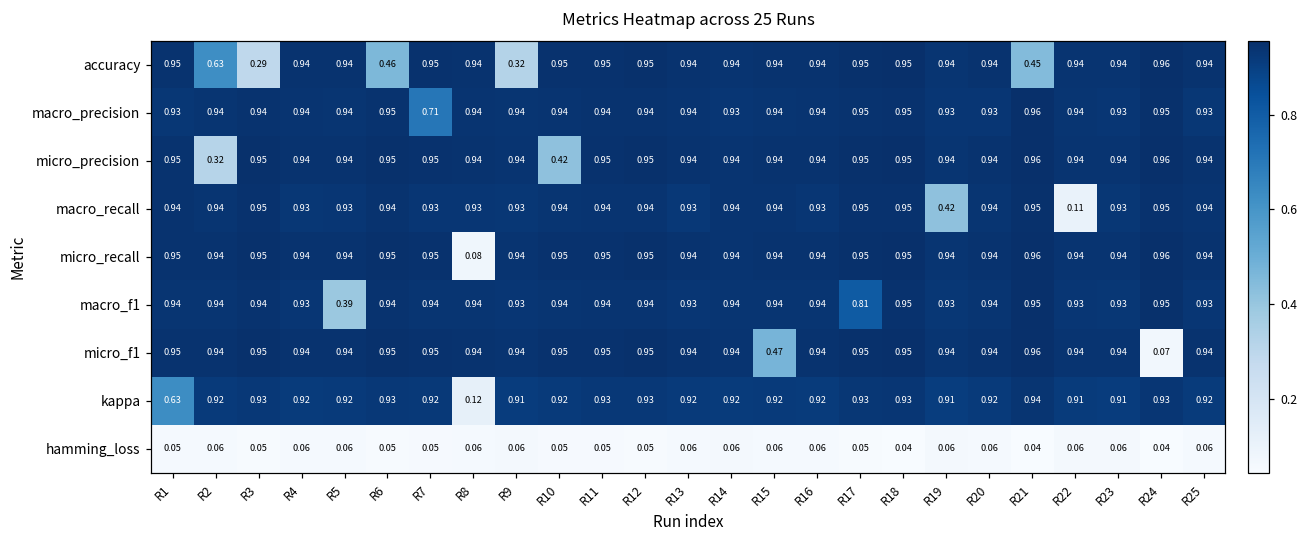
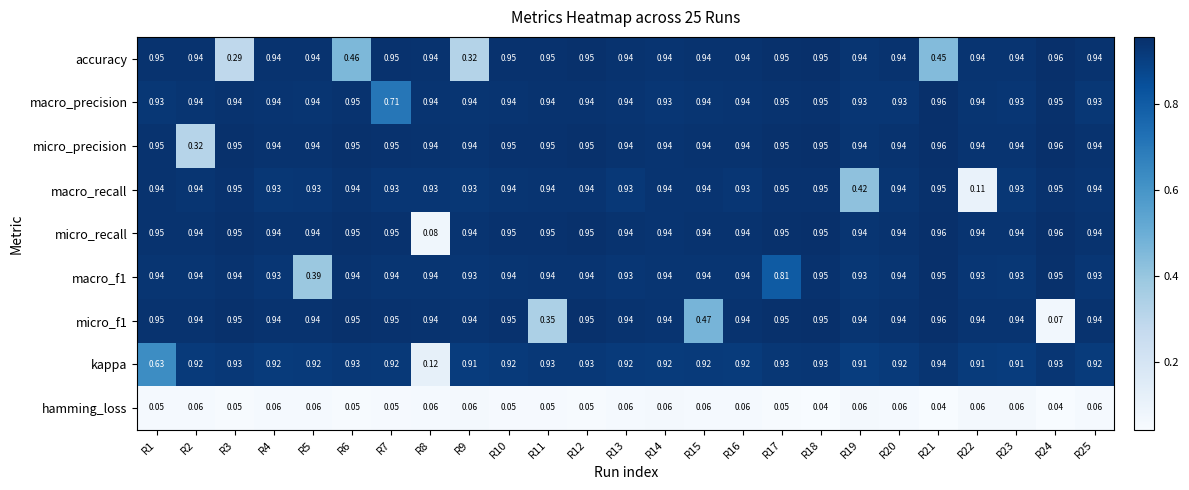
  {
    "accuracy": {
      "R1": 0.95,
-     "R2": 0.63,
+     "R2": 0.94,
      "R3": 0.29,
      "R4": 0.94,
      "R5": 0.94,
      "R6": 0.46,
      "R7": 0.95,
      "R8": 0.94,
      "R9": 0.32,
      "R10": 0.95,
      "R11": 0.95,
      "R12": 0.95,
      "R13": 0.94,
      "R14": 0.94,
      "R15": 0.94,
      "R16": 0.94,
      "R17": 0.95,
      "R18": 0.95,
      "R19": 0.94,
      "R20": 0.94,
      "R21": 0.45,
      "R22": 0.94,
      "R23": 0.94,
      "R24": 0.96,
      "R25": 0.94
    },
    "micro_precision": {
      "R1": 0.95,
      "R2": 0.32,
      "R3": 0.95,
      "R4": 0.94,
      "R5": 0.94,
      "R6": 0.95,
      "R7": 0.95,
      "R8": 0.94,
      "R9": 0.94,
-     "R10": 0.42,
+     "R10": 0.95,
      "R11": 0.95,
      "R12": 0.95,
      "R13": 0.94,
      "R14": 0.94,
      "R15": 0.94,
      "R16": 0.94,
      "R17": 0.95,
      "R18": 0.95,
      "R19": 0.94,
      "R20": 0.94,
      "R21": 0.96,
      "R22": 0.94,
      "R23": 0.94,
      "R24": 0.96,
      "R25": 0.94
    },
    "micro_f1": {
      "R1": 0.95,
      "R2": 0.94,
      "R3": 0.95,
      "R4": 0.94,
      "R5": 0.94,
      "R6": 0.95,
      "R7": 0.95,
      "R8": 0.94,
      "R9": 0.94,
      "R10": 0.95,
-     "R11": 0.95,
+     "R11": 0.35,
      "R12": 0.95,
      "R13": 0.94,
      "R14": 0.94,
      "R15": 0.47,
      "R16": 0.94,
      "R17": 0.95,
      "R18": 0.95,
      "R19": 0.94,
      "R20": 0.94,
      "R21": 0.96,
      "R22": 0.94,
      "R23": 0.94,
      "R24": 0.07,
      "R25": 0.94
    }
  }
